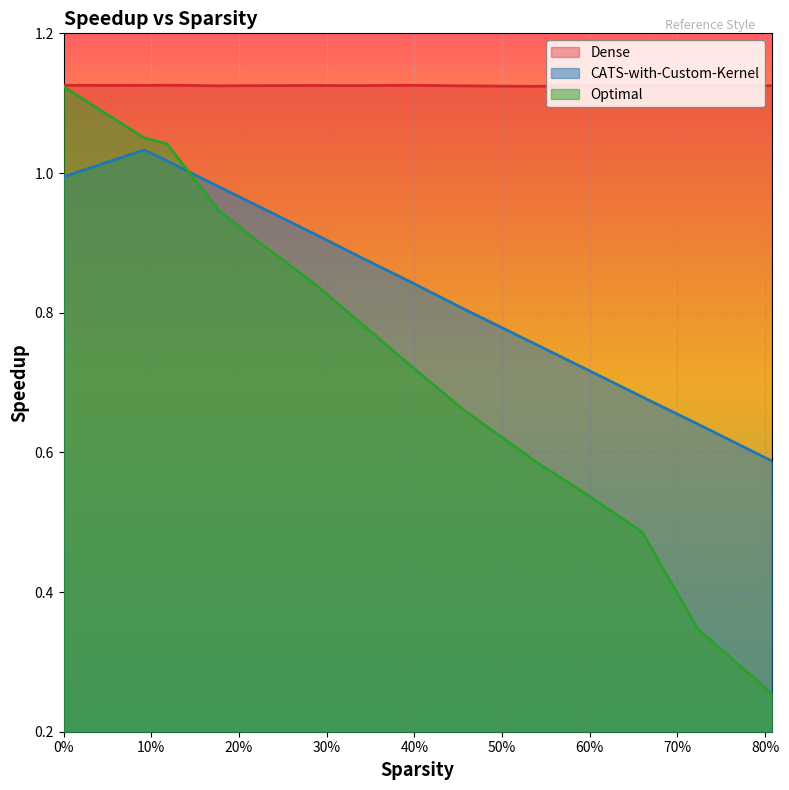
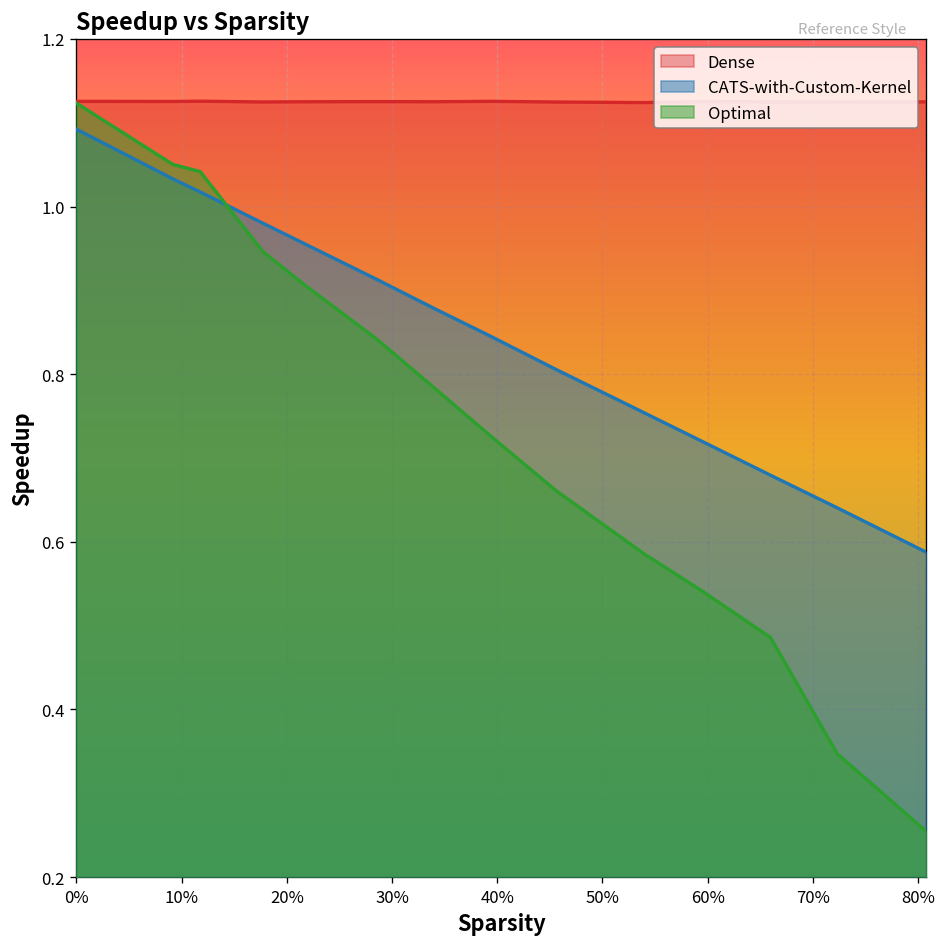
  {
    "CATS-with-Custom-Kernel": {
-     "0%": 0.99
+     "0%": 1.09
    }
  }
